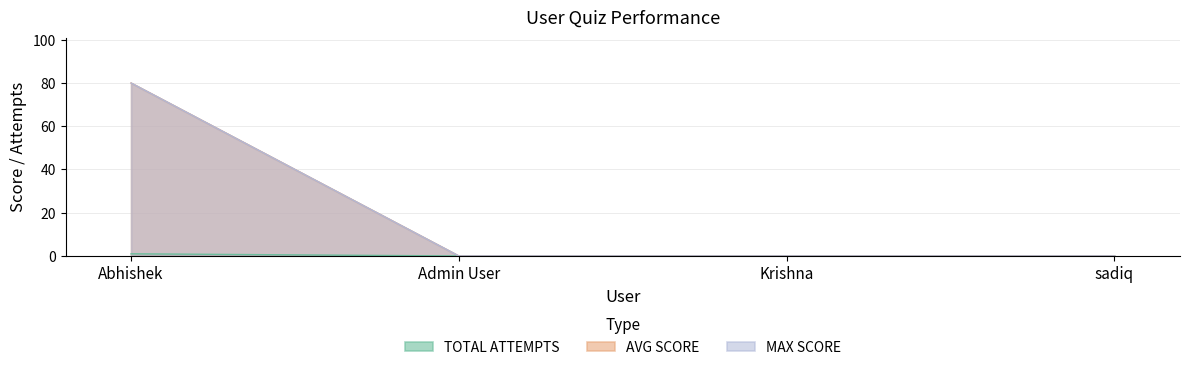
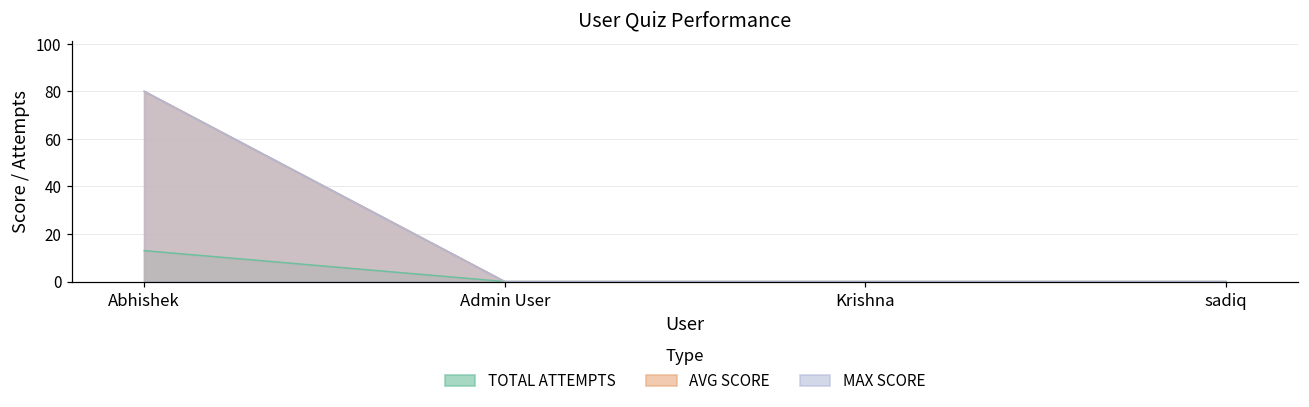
  {
    "TOTAL ATTEMPTS": {
-     "Abhishek": 1
+     "Abhishek": 13
    },
    "MAX SCORE": {
      "Abhishek": 80
    }
  }
